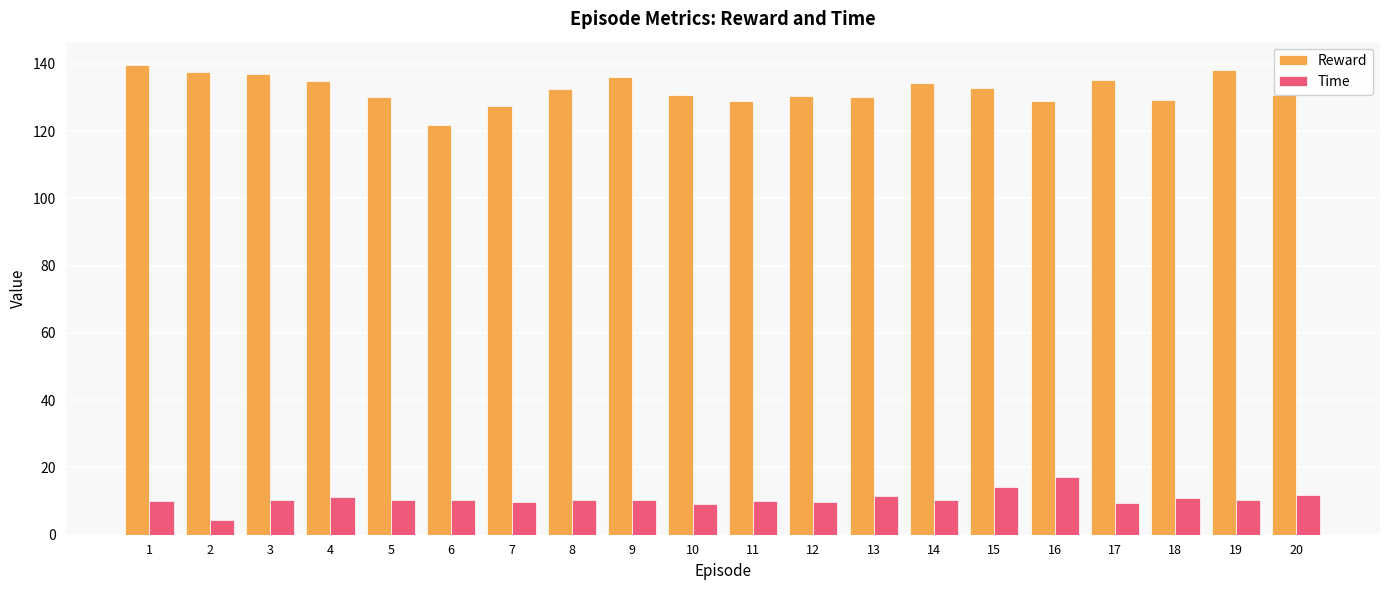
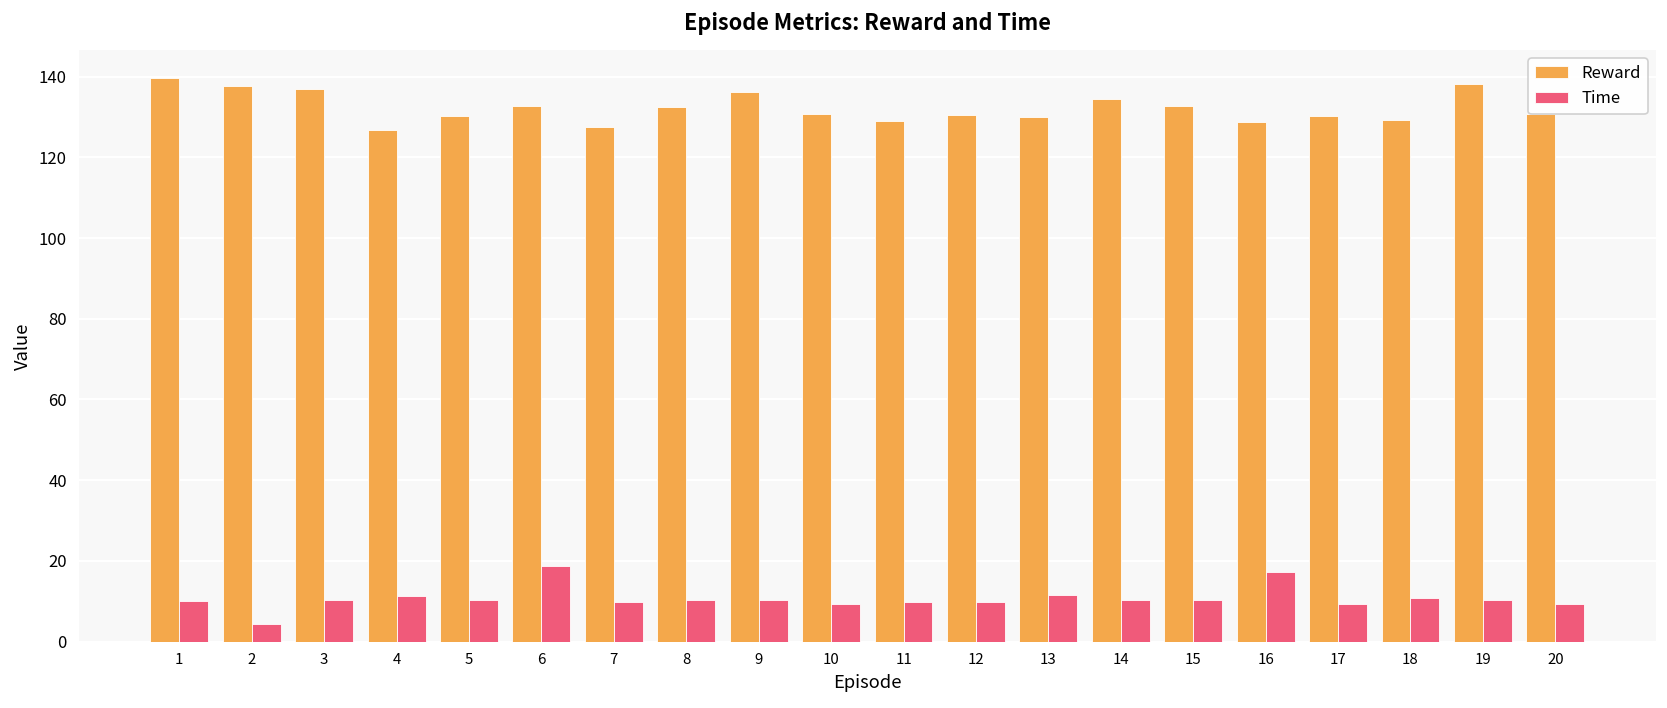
  {
    "Reward": {
      "1": 140,
      "2": 138,
      "3": 137,
-     "4": 135,
+     "4": 127,
      "5": 130,
-     "6": 122,
+     "6": 133,
      "7": 128,
      "8": 132,
      "9": 136,
      "10": 131,
      "11": 129,
      "12": 130,
      "13": 130,
      "14": 134,
      "15": 133,
      "16": 129,
-     "17": 135,
+     "17": 130,
      "18": 129,
      "19": 138,
      "20": 131
    },
    "Time": {
      "1": 10,
      "2": 4,
      "3": 10,
      "4": 11,
      "5": 10,
-     "6": 10,
+     "6": 19,
      "7": 10,
      "8": 10,
      "9": 10,
      "10": 9,
      "11": 10,
      "12": 10,
      "13": 11,
      "14": 10,
-     "15": 14,
+     "15": 10,
      "16": 17,
      "17": 9,
      "18": 11,
      "19": 10,
-     "20": 12
+     "20": 9
    }
  }
